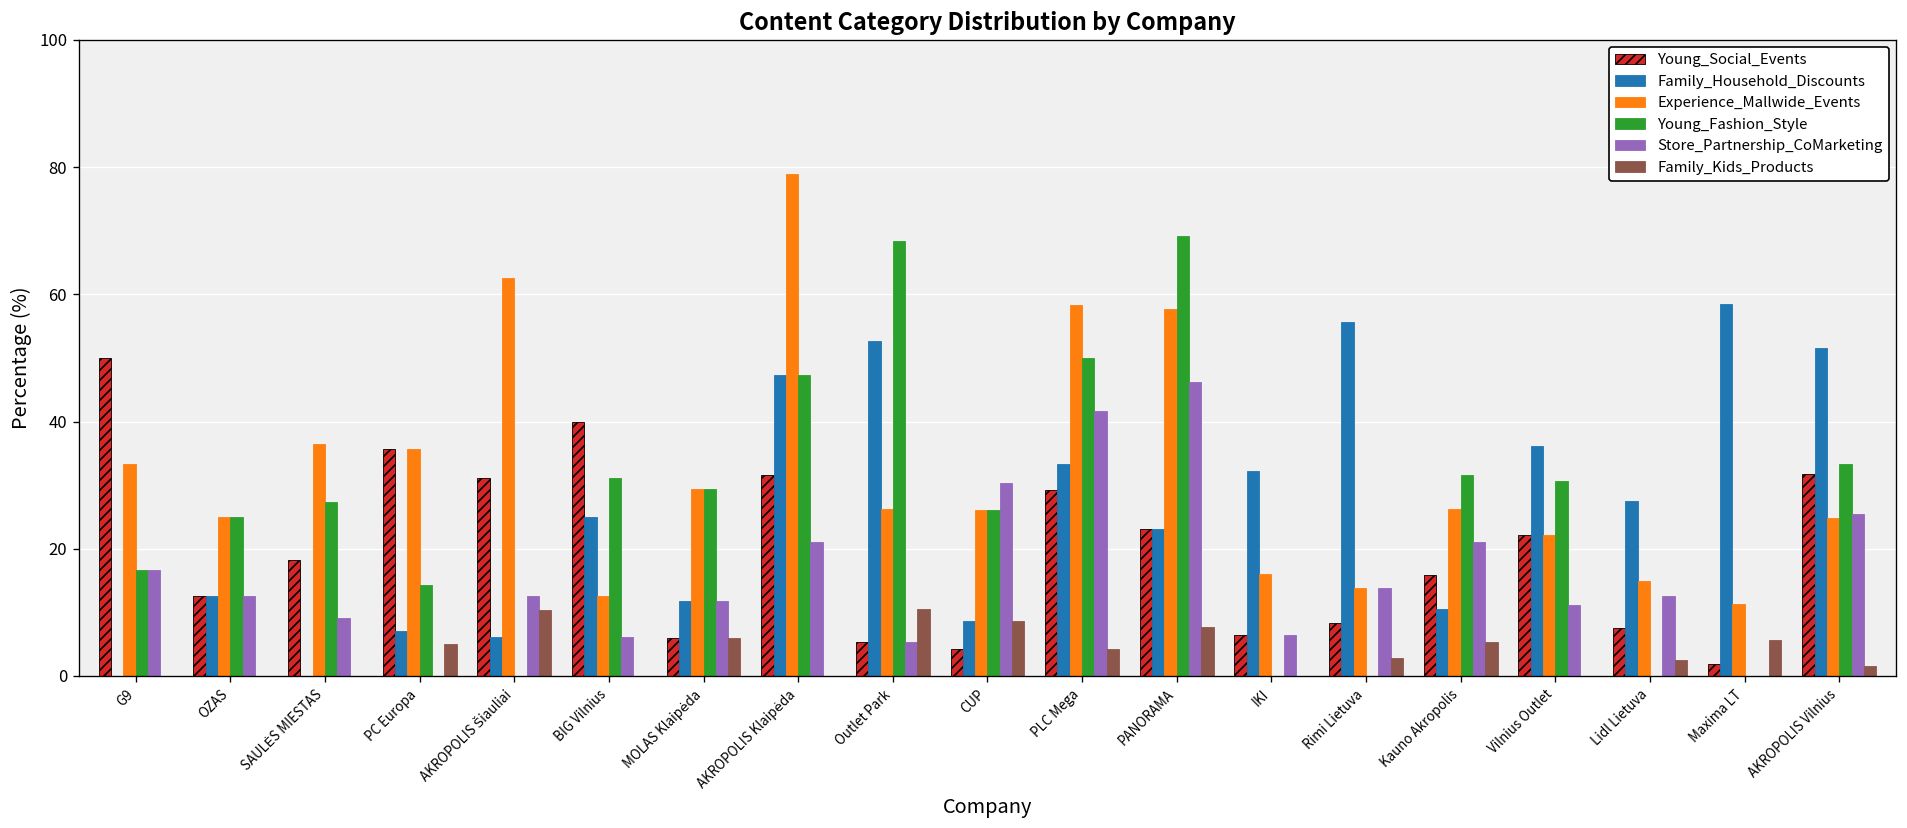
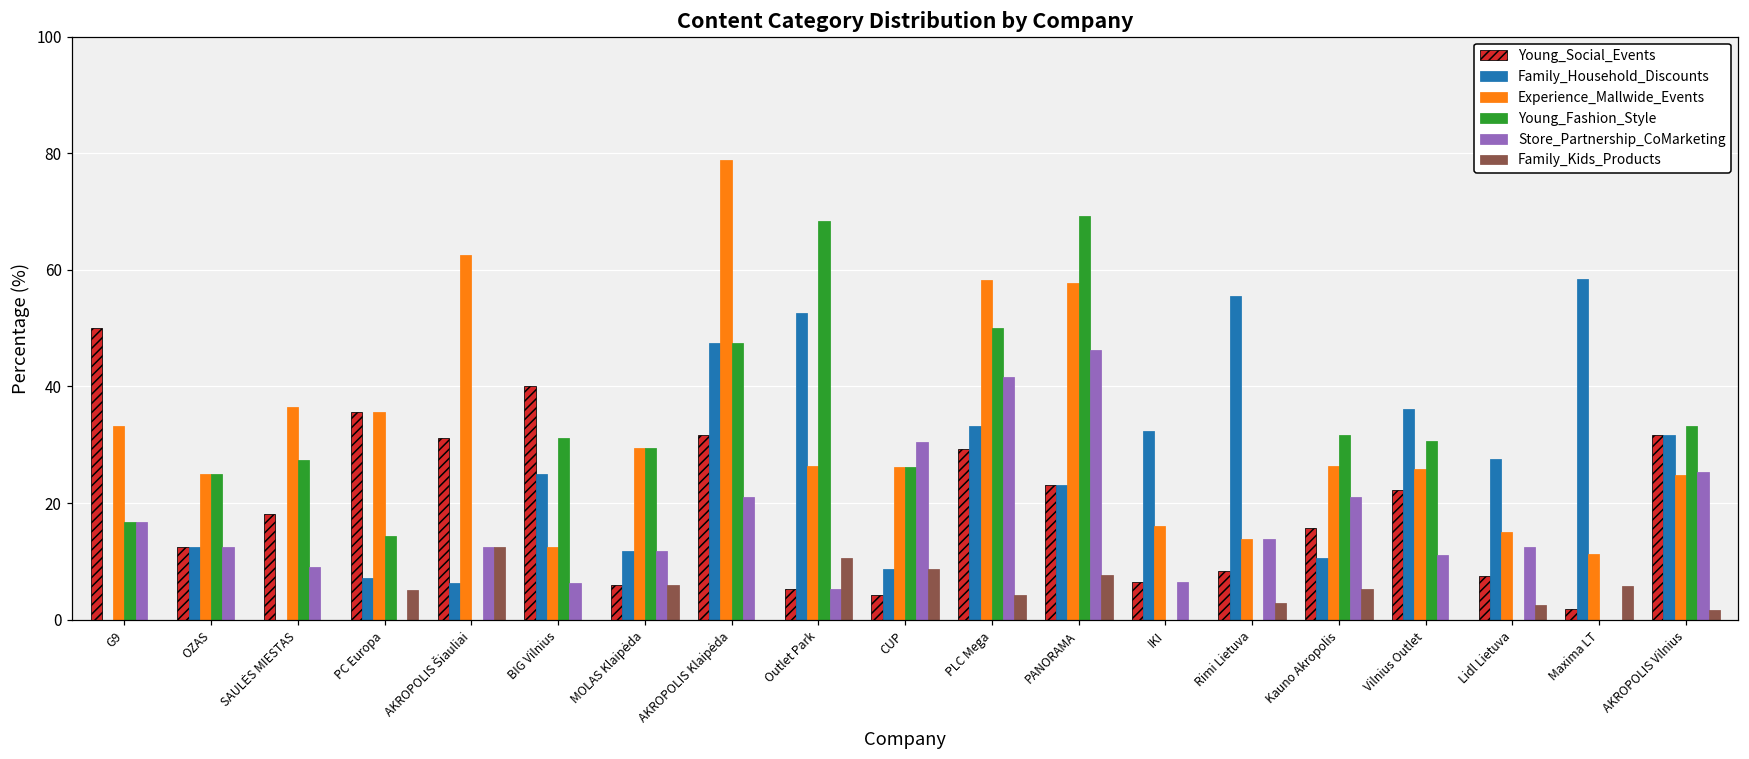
  {
    "Young_Social_Events": {
      "G9": 50,
      "OZAS": 13,
      "SAULĖS MIESTAS": 18,
      "PC Europa": 36,
      "AKROPOLIS Šiauliai": 31,
      "BIG Vilnius": 40,
      "MOLAS Klaipėda": 6,
      "AKROPOLIS Klaipėda": 32,
      "Outlet Park": 5,
      "CUP": 4,
      "PLC Mega": 29,
      "PANORAMA": 23,
      "IKI": 7,
      "Rimi Lietuva": 8,
      "Kauno Akropolis": 16,
      "Vilnius Outlet": 22,
      "Lidl Lietuva": 8,
      "Maxima LT": 2,
      "AKROPOLIS Vilnius": 32
    },
    "Family_Household_Discounts": {
      "G9": 0,
      "OZAS": 13,
      "SAULĖS MIESTAS": 0,
      "PC Europa": 7,
      "AKROPOLIS Šiauliai": 6,
      "BIG Vilnius": 25,
      "MOLAS Klaipėda": 12,
      "AKROPOLIS Klaipėda": 47,
      "Outlet Park": 53,
      "CUP": 9,
      "PLC Mega": 33,
      "PANORAMA": 23,
      "IKI": 32,
      "Rimi Lietuva": 56,
      "Kauno Akropolis": 11,
      "Vilnius Outlet": 36,
      "Lidl Lietuva": 28,
      "Maxima LT": 59,
-     "AKROPOLIS Vilnius": 52
+     "AKROPOLIS Vilnius": 32
    },
    "Experience_Mallwide_Events": {
      "G9": 33,
      "OZAS": 25,
      "SAULĖS MIESTAS": 36,
      "PC Europa": 36,
      "AKROPOLIS Šiauliai": 63,
      "BIG Vilnius": 13,
      "MOLAS Klaipėda": 29,
      "AKROPOLIS Klaipėda": 79,
      "Outlet Park": 26,
      "CUP": 26,
      "PLC Mega": 58,
      "PANORAMA": 58,
      "IKI": 16,
      "Rimi Lietuva": 14,
      "Kauno Akropolis": 26,
-     "Vilnius Outlet": 22,
+     "Vilnius Outlet": 26,
      "Lidl Lietuva": 15,
      "Maxima LT": 11,
      "AKROPOLIS Vilnius": 25
    },
    "Young_Fashion_Style": {
      "G9": 17,
      "OZAS": 25,
      "SAULĖS MIESTAS": 27,
      "PC Europa": 14,
      "AKROPOLIS Šiauliai": 0,
      "BIG Vilnius": 31,
      "MOLAS Klaipėda": 29,
      "AKROPOLIS Klaipėda": 47,
      "Outlet Park": 68,
      "CUP": 26,
      "PLC Mega": 50,
      "PANORAMA": 69,
      "IKI": 0,
      "Rimi Lietuva": 0,
      "Kauno Akropolis": 32,
      "Vilnius Outlet": 31,
      "Lidl Lietuva": 0,
      "Maxima LT": 0,
      "AKROPOLIS Vilnius": 33
    },
    "Store_Partnership_CoMarketing": {
      "G9": 17,
      "OZAS": 13,
      "SAULĖS MIESTAS": 9,
      "PC Europa": 0,
      "AKROPOLIS Šiauliai": 13,
      "BIG Vilnius": 6,
      "MOLAS Klaipėda": 12,
      "AKROPOLIS Klaipėda": 21,
      "Outlet Park": 5,
      "CUP": 30,
      "PLC Mega": 42,
      "PANORAMA": 46,
      "IKI": 7,
      "Rimi Lietuva": 14,
      "Kauno Akropolis": 21,
      "Vilnius Outlet": 11,
      "Lidl Lietuva": 13,
      "Maxima LT": 0,
      "AKROPOLIS Vilnius": 25
    },
    "Family_Kids_Products": {
      "G9": 0,
      "OZAS": 0,
      "SAULĖS MIESTAS": 0,
      "PC Europa": 5,
-     "AKROPOLIS Šiauliai": 10,
+     "AKROPOLIS Šiauliai": 13,
      "BIG Vilnius": 0,
      "MOLAS Klaipėda": 6,
      "AKROPOLIS Klaipėda": 0,
      "Outlet Park": 11,
      "CUP": 9,
      "PLC Mega": 4,
      "PANORAMA": 8,
      "IKI": 0,
      "Rimi Lietuva": 3,
      "Kauno Akropolis": 5,
      "Vilnius Outlet": 0,
      "Lidl Lietuva": 3,
      "Maxima LT": 6,
      "AKROPOLIS Vilnius": 2
    }
  }
